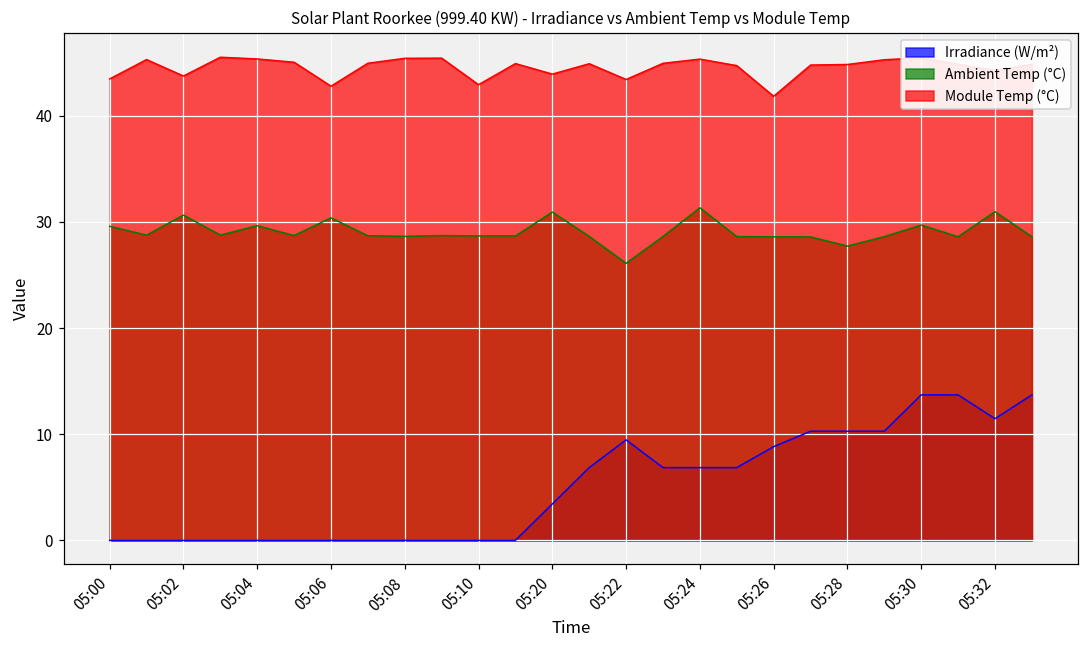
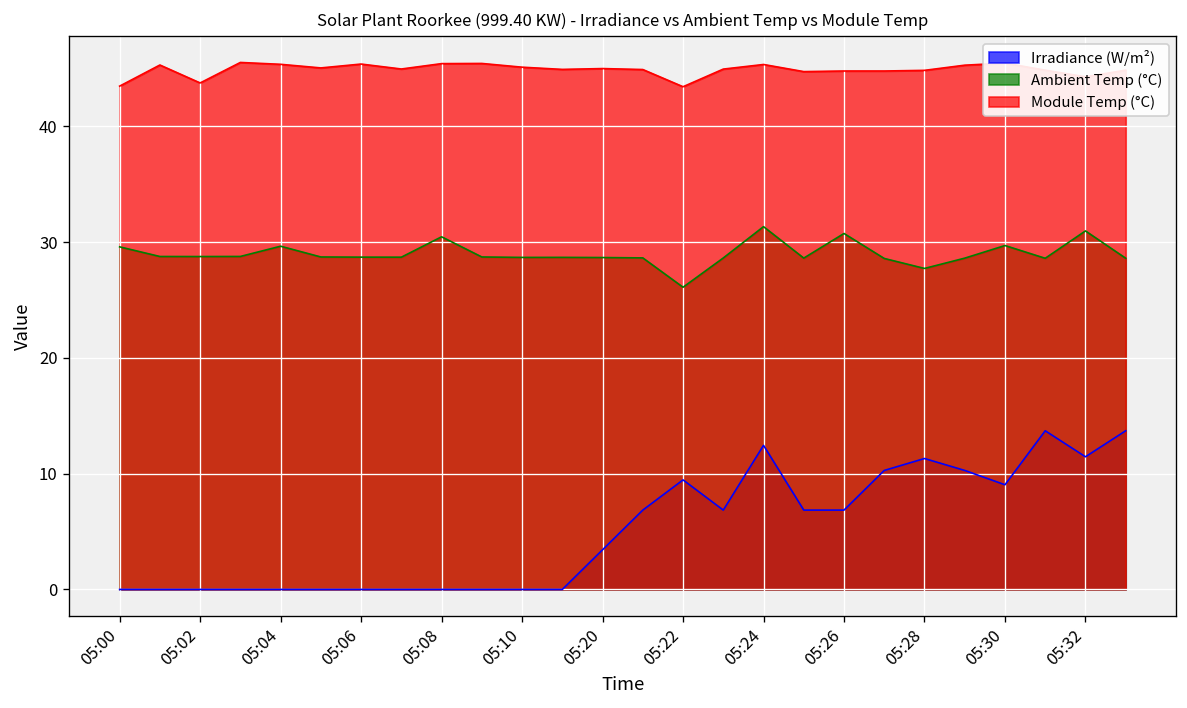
  {
    "Irradiance (W/m²)": {
      "05:00": 0,
      "05:02": 0,
      "05:04": 0,
      "05:06": 0,
      "05:08": 0,
      "05:10": 0,
      "05:20": 3,
      "05:22": 9,
-     "05:24": 7,
-     "05:26": 9,
-     "05:28": 10,
-     "05:30": 14,
+     "05:24": 12,
+     "05:26": 7,
+     "05:28": 11,
+     "05:30": 9,
      "05:32": 11
    },
    "Ambient Temp (°C)": {
      "05:00": 30,
-     "05:02": 31,
+     "05:02": 29,
      "05:04": 30,
-     "05:06": 30,
-     "05:08": 29,
+     "05:06": 29,
+     "05:08": 30,
      "05:10": 29,
-     "05:20": 31,
+     "05:20": 29,
      "05:22": 26,
      "05:24": 31,
-     "05:26": 29,
+     "05:26": 31,
      "05:28": 28,
      "05:30": 30,
      "05:32": 31
    },
    "Module Temp (°C)": {
      "05:00": 43,
      "05:02": 44,
      "05:04": 45,
-     "05:06": 43,
+     "05:06": 45,
      "05:08": 45,
-     "05:10": 43,
-     "05:20": 44,
+     "05:10": 45,
+     "05:20": 45,
      "05:22": 43,
      "05:24": 45,
-     "05:26": 42,
+     "05:26": 45,
      "05:28": 45
    }
  }
